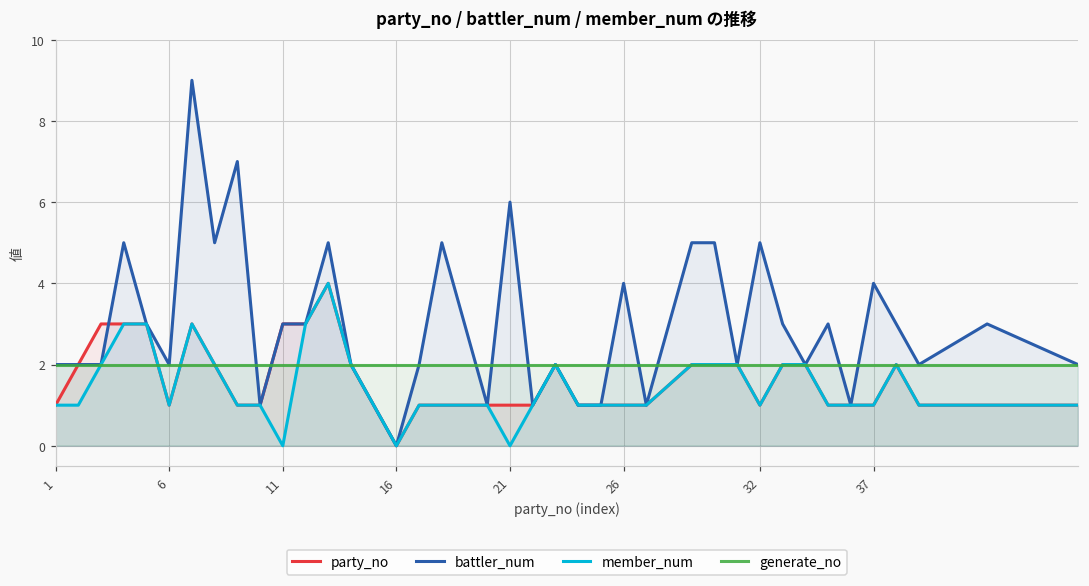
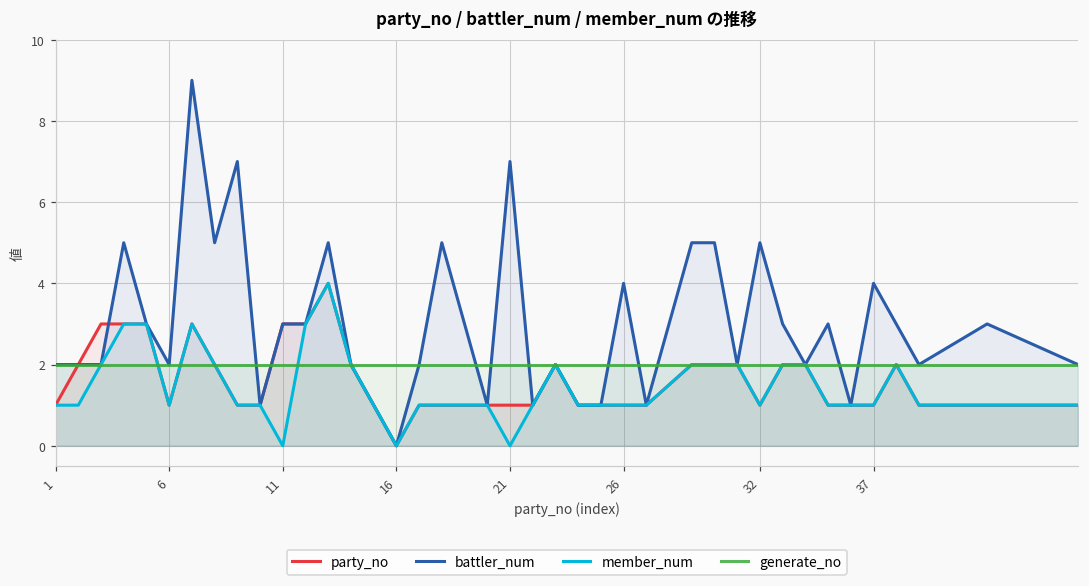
  {
    "party_no": {
      "21": 1
    },
    "battler_num": {
-     "21": 6,
+     "21": 7,
      "26": 4,
      "32": 5,
      "37": 4
    },
    "member_num": {
      "11": 0,
      "21": 0
    },
    "generate_no": {
      "11": 2,
      "16": 2,
      "21": 2,
      "26": 2,
      "32": 2,
      "37": 2
    }
  }
